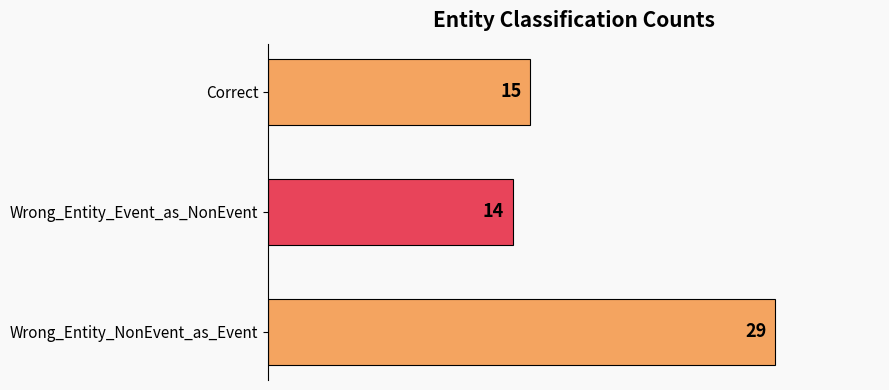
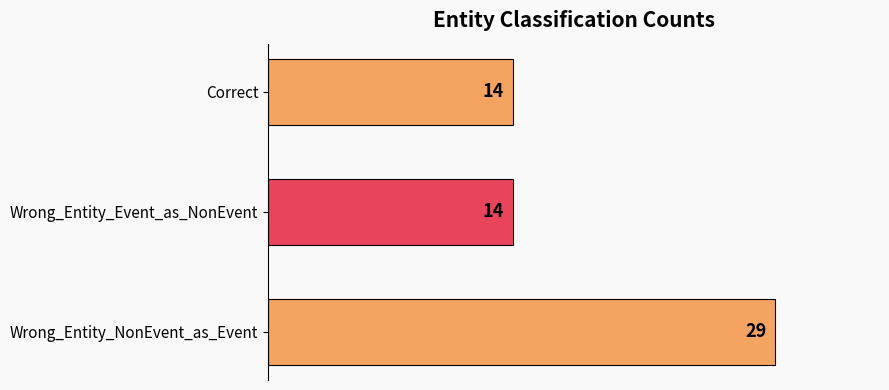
  {
-   "Correct": 15,
+   "Correct": 14,
    "Wrong_Entity_Event_as_NonEvent": 14,
    "Wrong_Entity_NonEvent_as_Event": 29
  }
